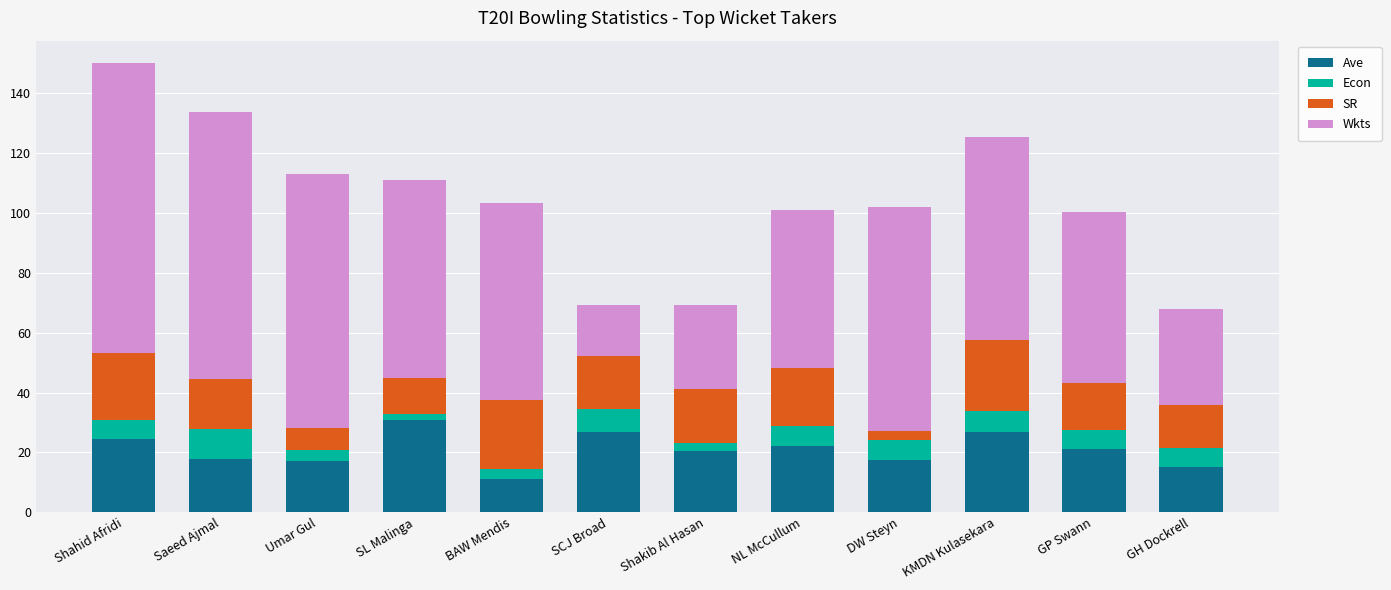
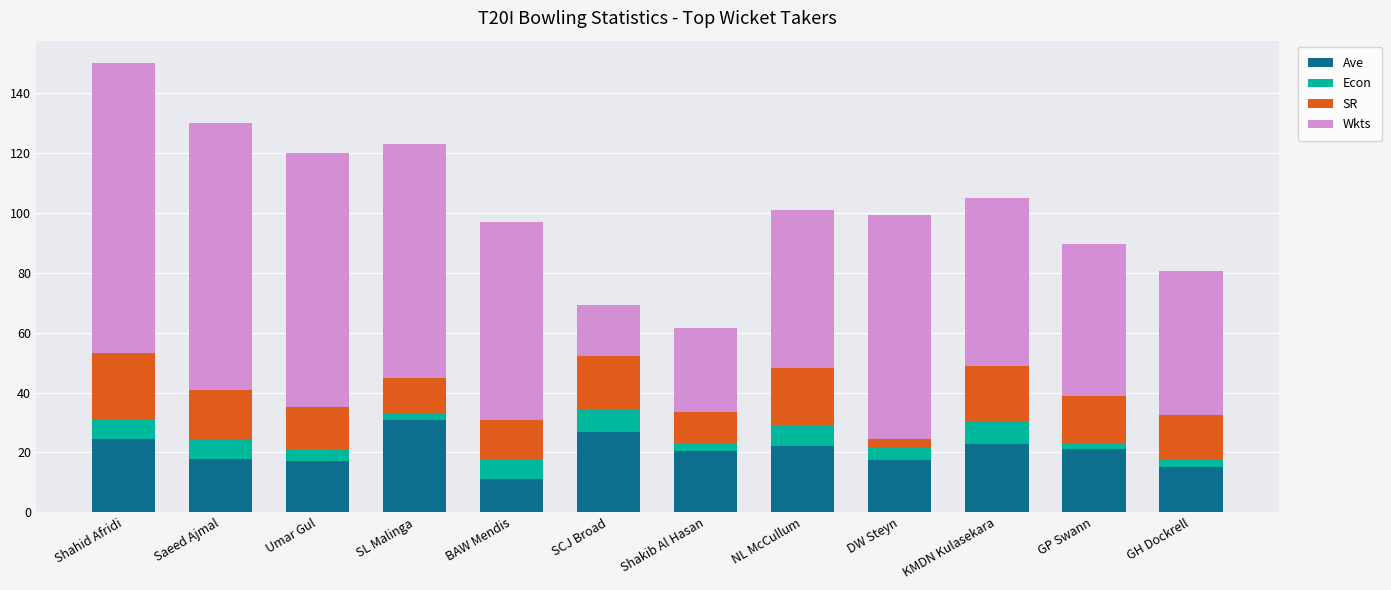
  {
    "Ave": {
      "Shahid Afridi": 24,
      "Saeed Ajmal": 18,
      "Umar Gul": 17,
      "SL Malinga": 31,
      "BAW Mendis": 11,
      "SCJ Broad": 27,
      "Shakib Al Hasan": 20,
      "NL McCullum": 22,
      "DW Steyn": 17,
-     "KMDN Kulasekara": 27,
+     "KMDN Kulasekara": 23,
      "GP Swann": 21,
      "GH Dockrell": 15
    },
    "Econ": {
      "Shahid Afridi": 7,
-     "Saeed Ajmal": 10,
+     "Saeed Ajmal": 6,
      "Umar Gul": 4,
      "SL Malinga": 2,
-     "BAW Mendis": 3,
+     "BAW Mendis": 6,
      "SCJ Broad": 8,
      "Shakib Al Hasan": 3,
      "NL McCullum": 7,
-     "DW Steyn": 7,
+     "DW Steyn": 4,
      "KMDN Kulasekara": 7,
-     "GP Swann": 6,
-     "GH Dockrell": 6
+     "GP Swann": 2,
+     "GH Dockrell": 3
    },
    "SR": {
      "Shahid Afridi": 22,
      "Saeed Ajmal": 17,
-     "Umar Gul": 7,
+     "Umar Gul": 14,
      "SL Malinga": 12,
-     "BAW Mendis": 23,
+     "BAW Mendis": 13,
      "SCJ Broad": 18,
-     "Shakib Al Hasan": 18,
+     "Shakib Al Hasan": 10,
      "NL McCullum": 19,
      "DW Steyn": 3,
-     "KMDN Kulasekara": 24,
+     "KMDN Kulasekara": 19,
      "GP Swann": 16,
      "GH Dockrell": 15
    },
    "Wkts": {
      "Shahid Afridi": 97,
      "Saeed Ajmal": 89,
      "Umar Gul": 85,
-     "SL Malinga": 66,
+     "SL Malinga": 78,
      "BAW Mendis": 66,
      "SCJ Broad": 17,
      "Shakib Al Hasan": 28,
      "NL McCullum": 53,
      "DW Steyn": 75,
-     "KMDN Kulasekara": 68,
-     "GP Swann": 57,
-     "GH Dockrell": 32
+     "KMDN Kulasekara": 56,
+     "GP Swann": 51,
+     "GH Dockrell": 48
    }
  }
